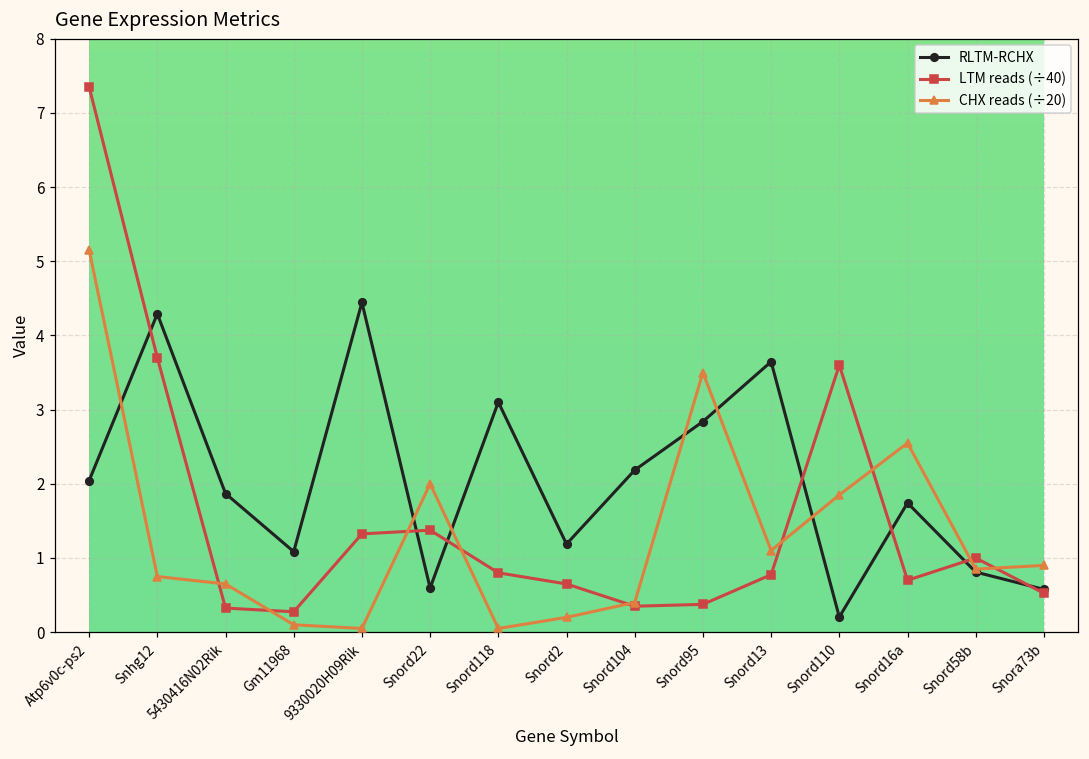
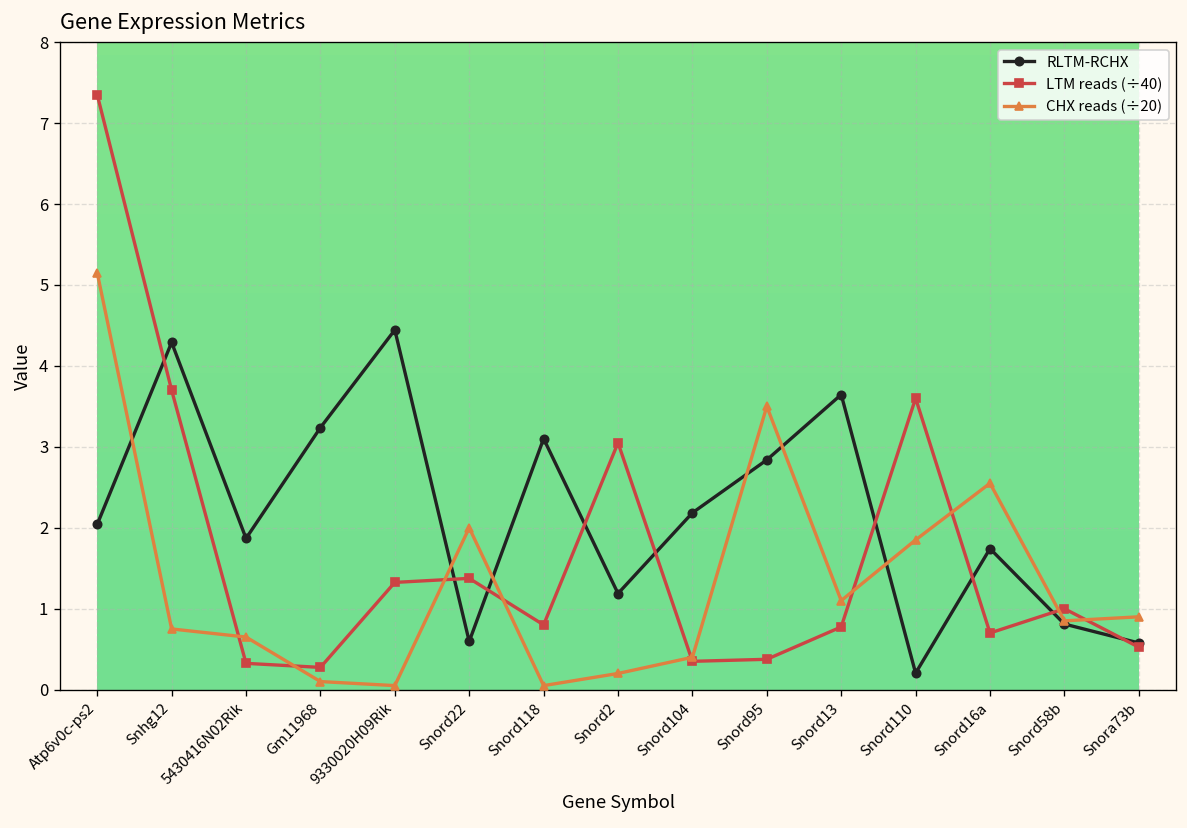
  {
    "RLTM-RCHX": {
      "Atp6v0c-ps2": 2.0,
      "Snhg12": 4.3,
      "5430416N02Rik": 1.9,
-     "Gm11968": 1.1,
+     "Gm11968": 3.2,
      "9330020H09Rik": 4.4,
      "Snord22": 0.6,
      "Snord118": 3.1,
      "Snord2": 1.2,
      "Snord104": 2.2,
      "Snord95": 2.8,
      "Snord13": 3.6,
      "Snord110": 0.2,
      "Snord16a": 1.7,
      "Snord58b": 0.8,
      "Snora73b": 0.6
    },
    "LTM reads (÷40)": {
      "Atp6v0c-ps2": 7.4,
      "Snhg12": 3.7,
      "5430416N02Rik": 0.3,
      "Gm11968": 0.3,
      "9330020H09Rik": 1.3,
      "Snord22": 1.4,
      "Snord118": 0.8,
-     "Snord2": 0.7,
+     "Snord2": 3.1,
      "Snord104": 0.4,
      "Snord95": 0.4,
      "Snord13": 0.8,
      "Snord110": 3.6,
      "Snord16a": 0.7,
      "Snord58b": 1.0,
      "Snora73b": 0.5
    },
    "CHX reads (÷20)": {
      "Atp6v0c-ps2": 5.2,
      "Snhg12": 0.8,
      "5430416N02Rik": 0.7,
      "Gm11968": 0.1,
      "9330020H09Rik": 0.1,
      "Snord22": 2.0,
      "Snord118": 0.1,
      "Snord2": 0.2,
      "Snord104": 0.4,
      "Snord95": 3.5,
      "Snord13": 1.1,
      "Snord110": 1.9,
      "Snord16a": 2.6,
      "Snord58b": 0.9,
      "Snora73b": 0.9
    }
  }
